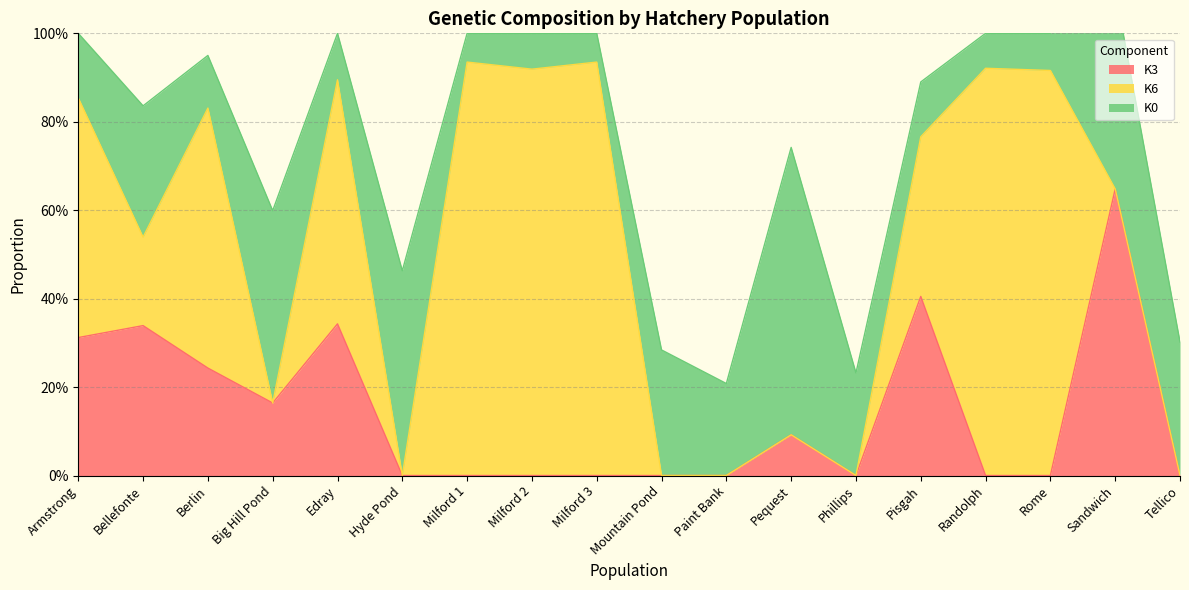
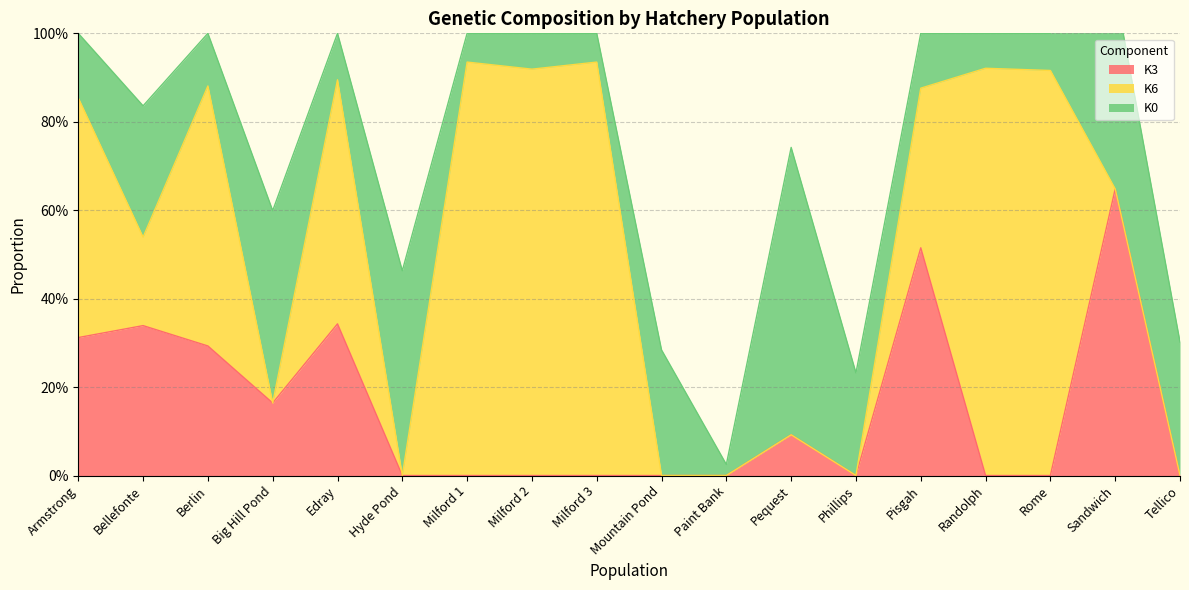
  {
    "K3": {
      "Armstrong": "31%",
      "Bellefonte": "34%",
-     "Berlin": "24%",
+     "Berlin": "29%",
      "Edray": "34%",
      "Milford 1": "0%",
      "Milford 2": "0%",
      "Milford 3": "0%",
-     "Pisgah": "41%",
+     "Pisgah": "52%",
      "Randolph": "0%",
      "Rome": "0%"
    },
    "K6": {
      "Armstrong": "54%",
      "Bellefonte": "20%",
      "Berlin": "59%",
      "Edray": "55%",
      "Milford 1": "94%",
      "Milford 2": "92%",
      "Milford 3": "94%",
      "Pisgah": "36%",
      "Randolph": "92%",
      "Rome": "92%"
    },
    "K0": {
      "Armstrong": "15%",
      "Bellefonte": "30%",
      "Berlin": "12%",
      "Big Hill Pond": "43%",
      "Edray": "10%",
      "Hyde Pond": "46%",
      "Milford 1": "6%",
      "Milford 2": "8%",
      "Milford 3": "6%",
      "Mountain Pond": "28%",
-     "Paint Bank": "21%",
+     "Paint Bank": "3%",
      "Pequest": "65%",
      "Phillips": "23%",
      "Pisgah": "12%",
      "Randolph": "8%",
      "Rome": "8%",
      "Tellico": "30%"
    }
  }
